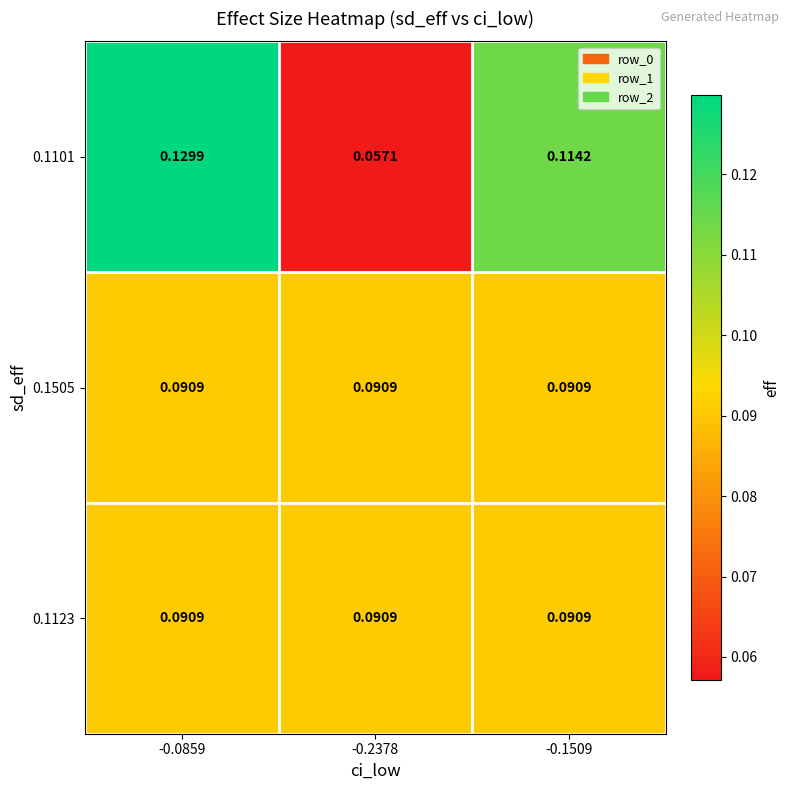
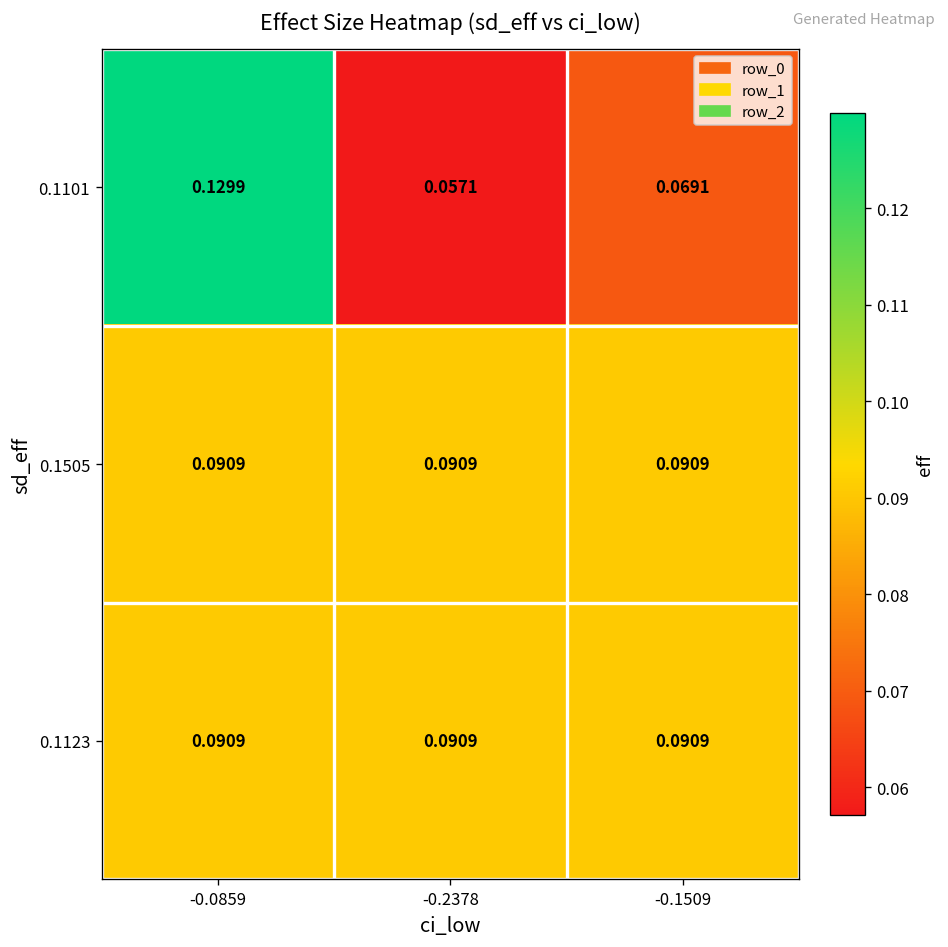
  {
    "0.1101": {
      "-0.0859": 0.1299,
      "-0.2378": 0.0571,
-     "-0.1509": 0.1142
+     "-0.1509": 0.0691
    },
    "0.1505": {
      "-0.0859": 0.0909,
      "-0.2378": 0.0909,
      "-0.1509": 0.0909
    },
    "0.1123": {
      "-0.0859": 0.0909,
      "-0.2378": 0.0909,
      "-0.1509": 0.0909
    }
  }
